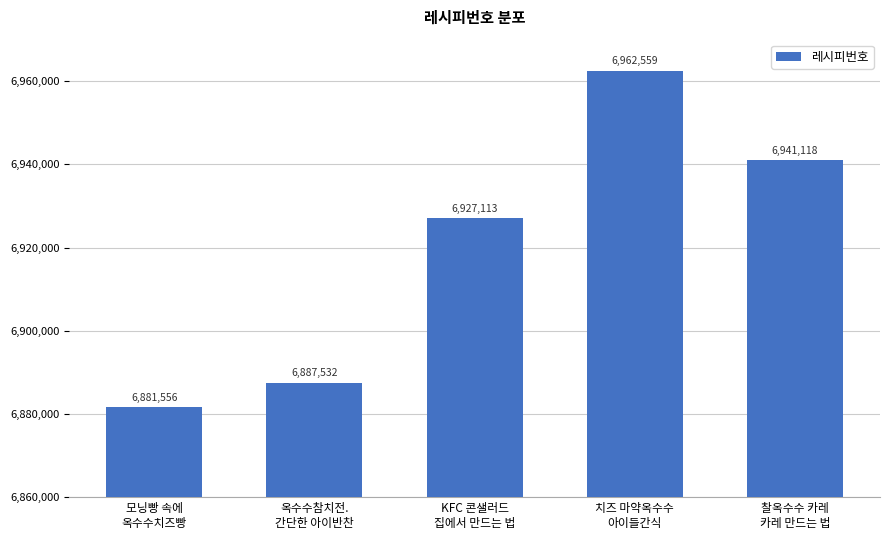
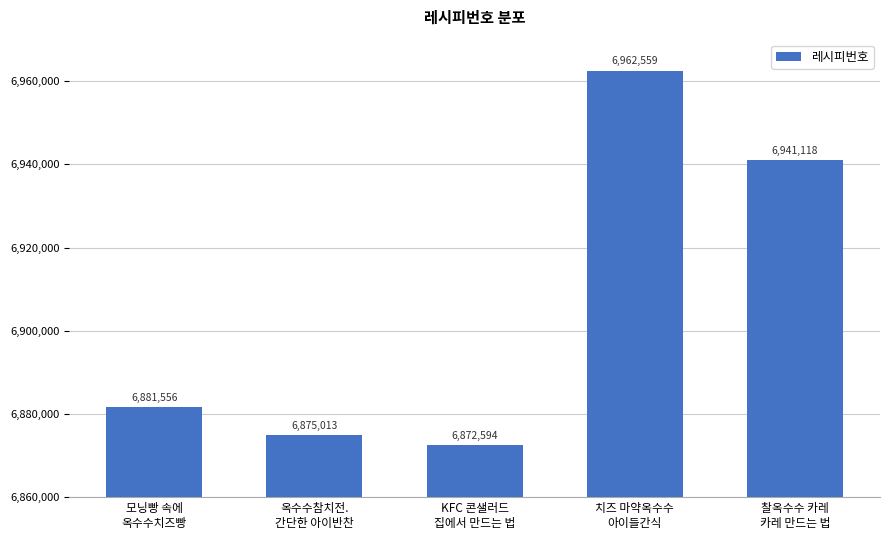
  {
    "모닝빵 속에 옥수수치즈빵": "6,881,556",
-   "옥수수참치전. 간단한 아이반찬": "6,887,532",
-   "KFC 콘샐러드 집에서 만드는 법": "6,927,113",
+   "옥수수참치전. 간단한 아이반찬": "6,875,013",
+   "KFC 콘샐러드 집에서 만드는 법": "6,872,594",
    "치즈 마약옥수수 아이들간식": "6,962,559",
    "찰옥수수 카레 카레 만드는 법": "6,941,118"
  }
